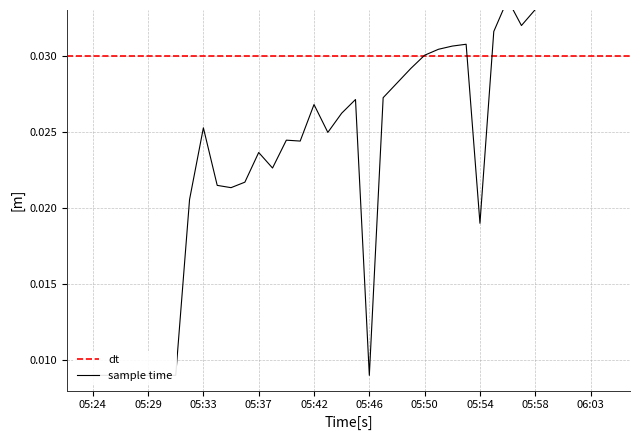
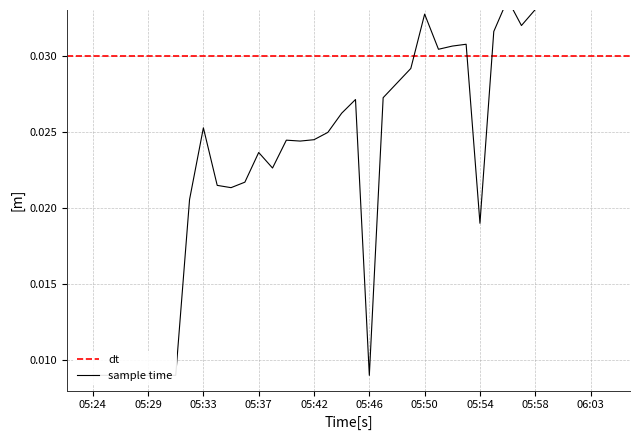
  {
    "05:33": 0.0253,
    "05:37": 0.0236,
-   "05:42": 0.0268,
+   "05:42": 0.0245,
    "05:46": 0.0090,
-   "05:50": 0.0300,
+   "05:50": 0.0327,
    "05:54": 0.0190,
    "05:58": 0.0330
  }
